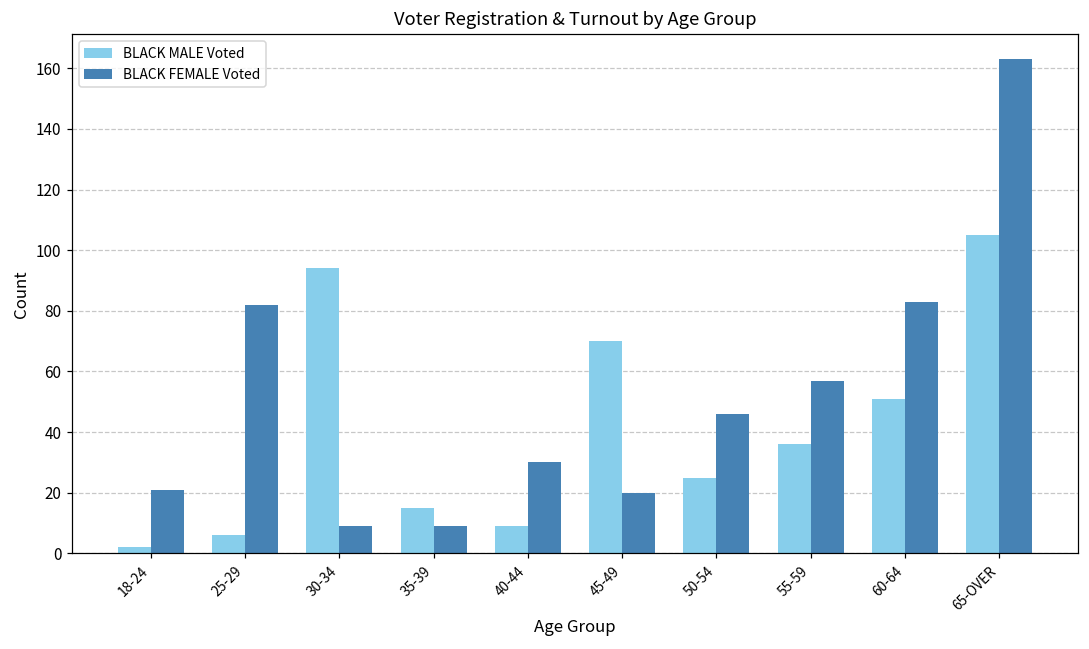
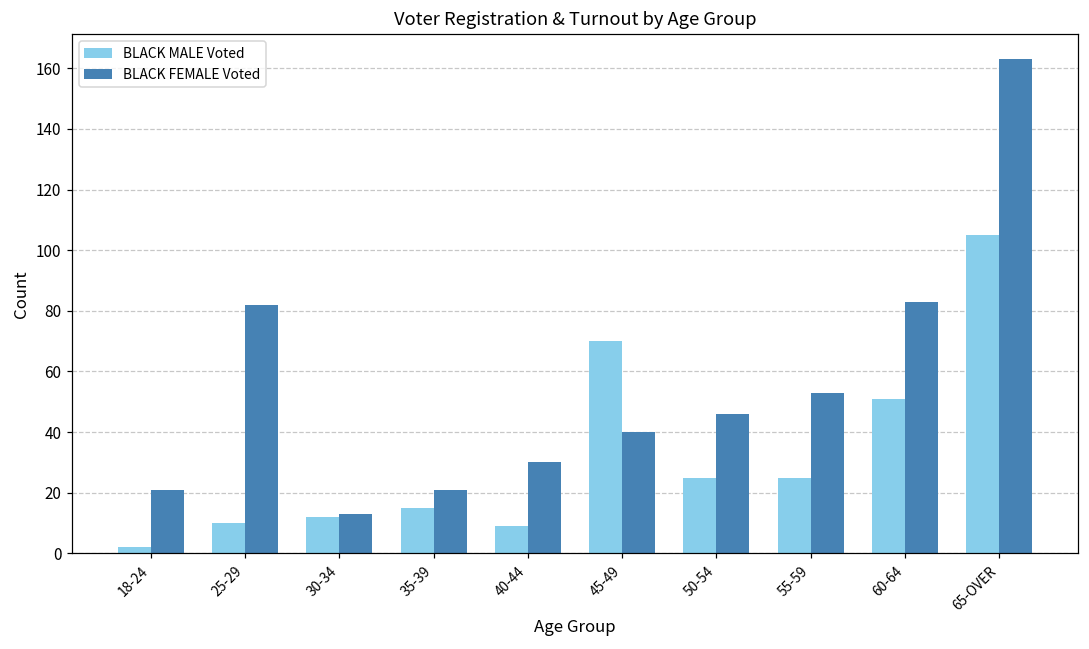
  {
    "BLACK MALE Voted": {
      "18-24": 2,
-     "25-29": 6,
-     "30-34": 94,
+     "25-29": 10,
+     "30-34": 12,
      "35-39": 15,
      "40-44": 9,
      "45-49": 70,
      "50-54": 25,
-     "55-59": 36,
+     "55-59": 25,
      "60-64": 51,
      "65-OVER": 105
    },
    "BLACK FEMALE Voted": {
      "18-24": 21,
      "25-29": 82,
-     "30-34": 9,
-     "35-39": 9,
+     "30-34": 13,
+     "35-39": 21,
      "40-44": 30,
-     "45-49": 20,
+     "45-49": 40,
      "50-54": 46,
-     "55-59": 57,
+     "55-59": 53,
      "60-64": 83,
      "65-OVER": 163
    }
  }
